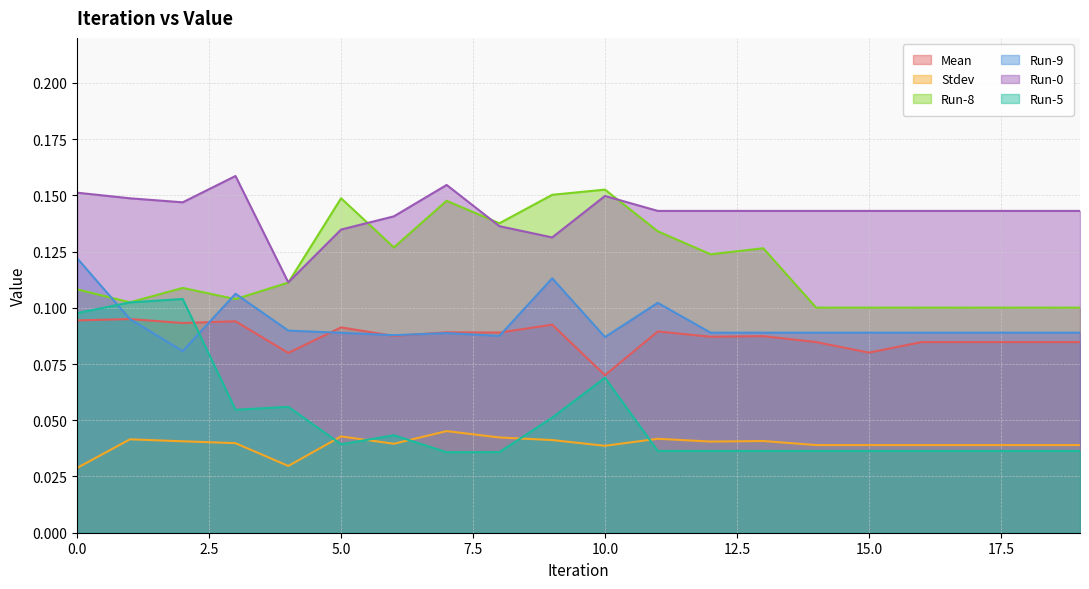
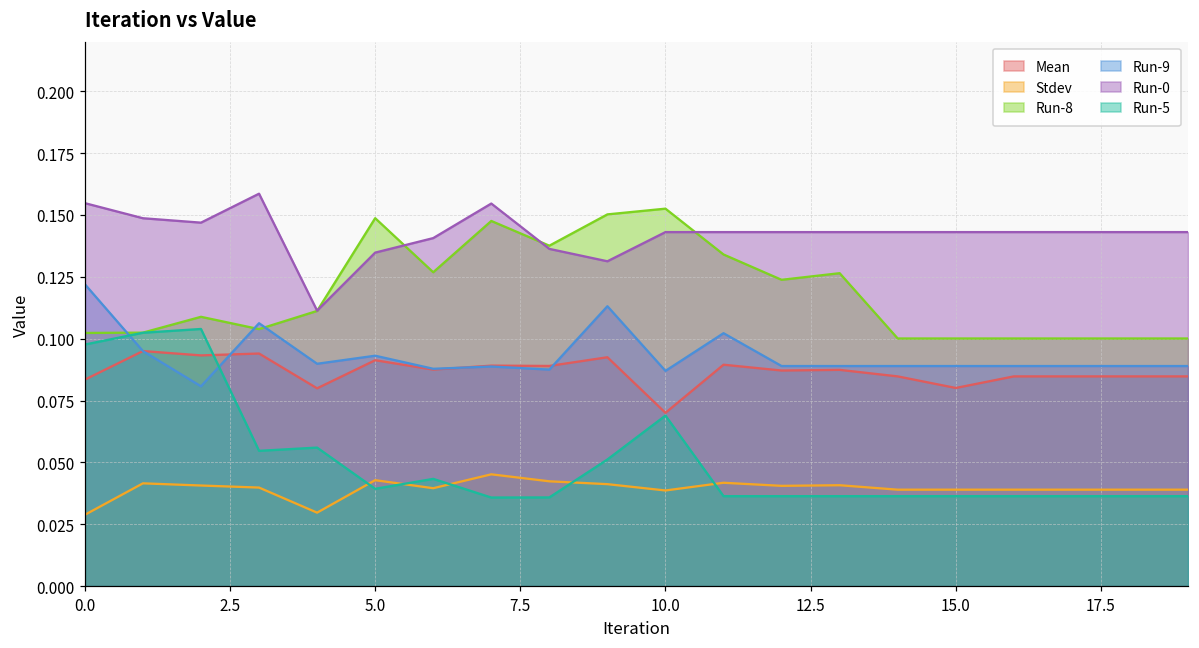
  {
    "Mean": {
-     "0.0": 0.094,
+     "0.0": 0.083,
      "5.0": 0.091,
      "15.0": 0.080
    },
    "Stdev": {
      "0.0": 0.029,
      "5.0": 0.043,
      "10.0": 0.039,
      "15.0": 0.039
    },
    "Run-8": {
-     "0.0": 0.108,
+     "0.0": 0.102,
      "5.0": 0.149,
      "10.0": 0.153,
      "15.0": 0.100
    },
    "Run-9": {
      "0.0": 0.122,
-     "5.0": 0.089,
+     "5.0": 0.093,
      "10.0": 0.087,
      "15.0": 0.089
    },
    "Run-0": {
-     "0.0": 0.151,
+     "0.0": 0.155,
      "5.0": 0.135,
-     "10.0": 0.150,
+     "10.0": 0.143,
      "15.0": 0.143
    },
    "Run-5": {
      "0.0": 0.098,
      "5.0": 0.039,
      "15.0": 0.036
    }
  }
